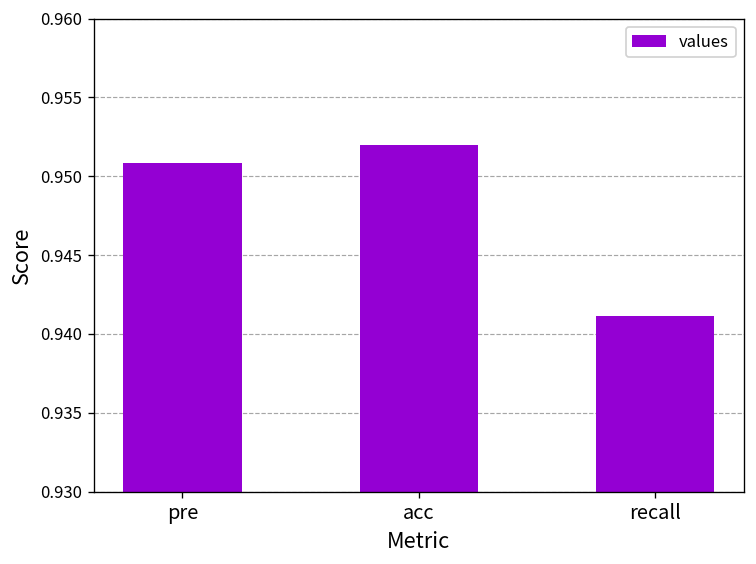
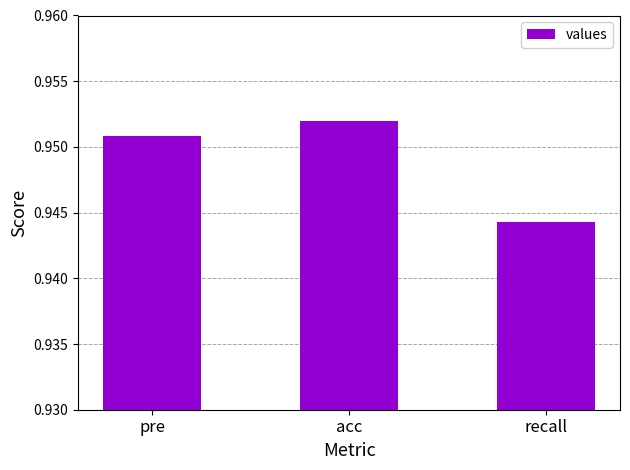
  {
    "pre": 0.9509,
    "acc": 0.9520,
-   "recall": 0.9412
+   "recall": 0.9443
  }
